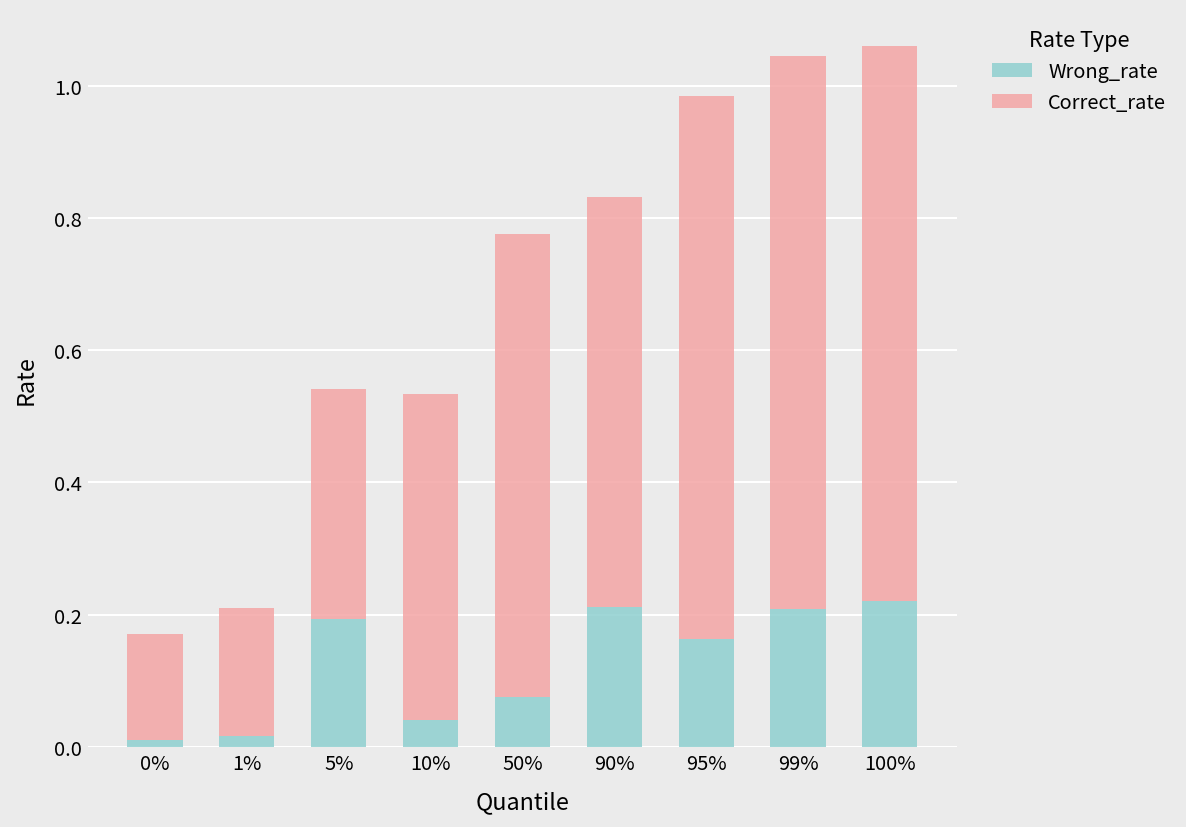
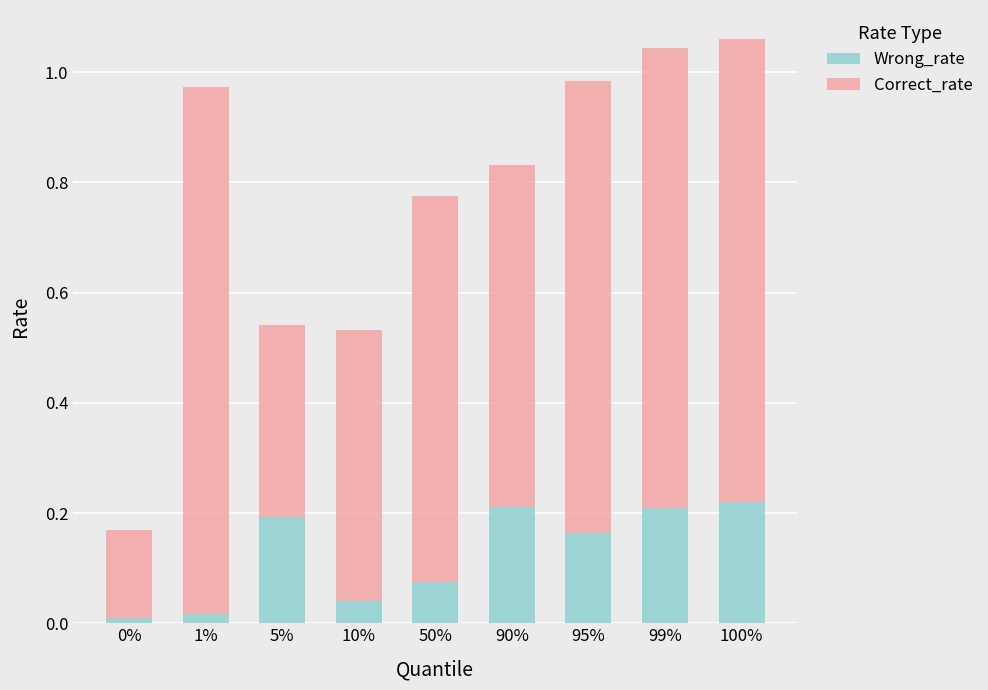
  {
    "Wrong_rate": {
      "0%": 0.01,
      "1%": 0.02,
      "5%": 0.19,
      "10%": 0.04,
      "50%": 0.08,
      "90%": 0.21,
      "95%": 0.16,
      "99%": 0.21,
      "100%": 0.22
    },
    "Correct_rate": {
      "0%": 0.16,
-     "1%": 0.19,
+     "1%": 0.96,
      "5%": 0.35,
      "10%": 0.49,
      "50%": 0.70,
      "90%": 0.62,
      "95%": 0.82,
      "99%": 0.84,
      "100%": 0.84
    }
  }
